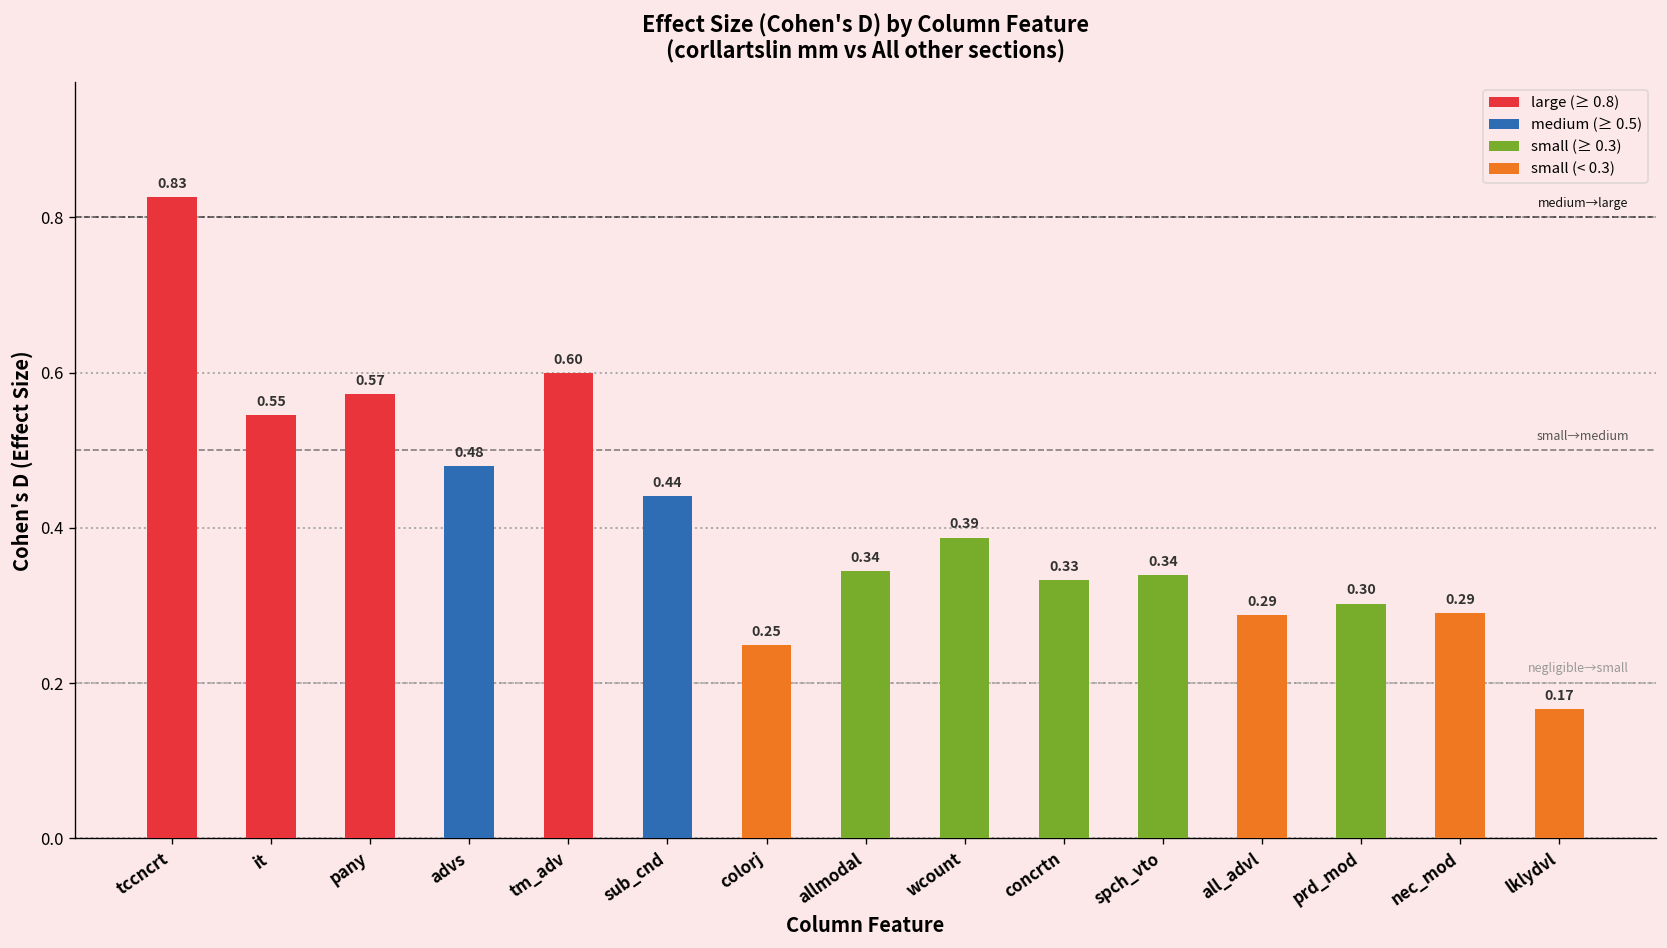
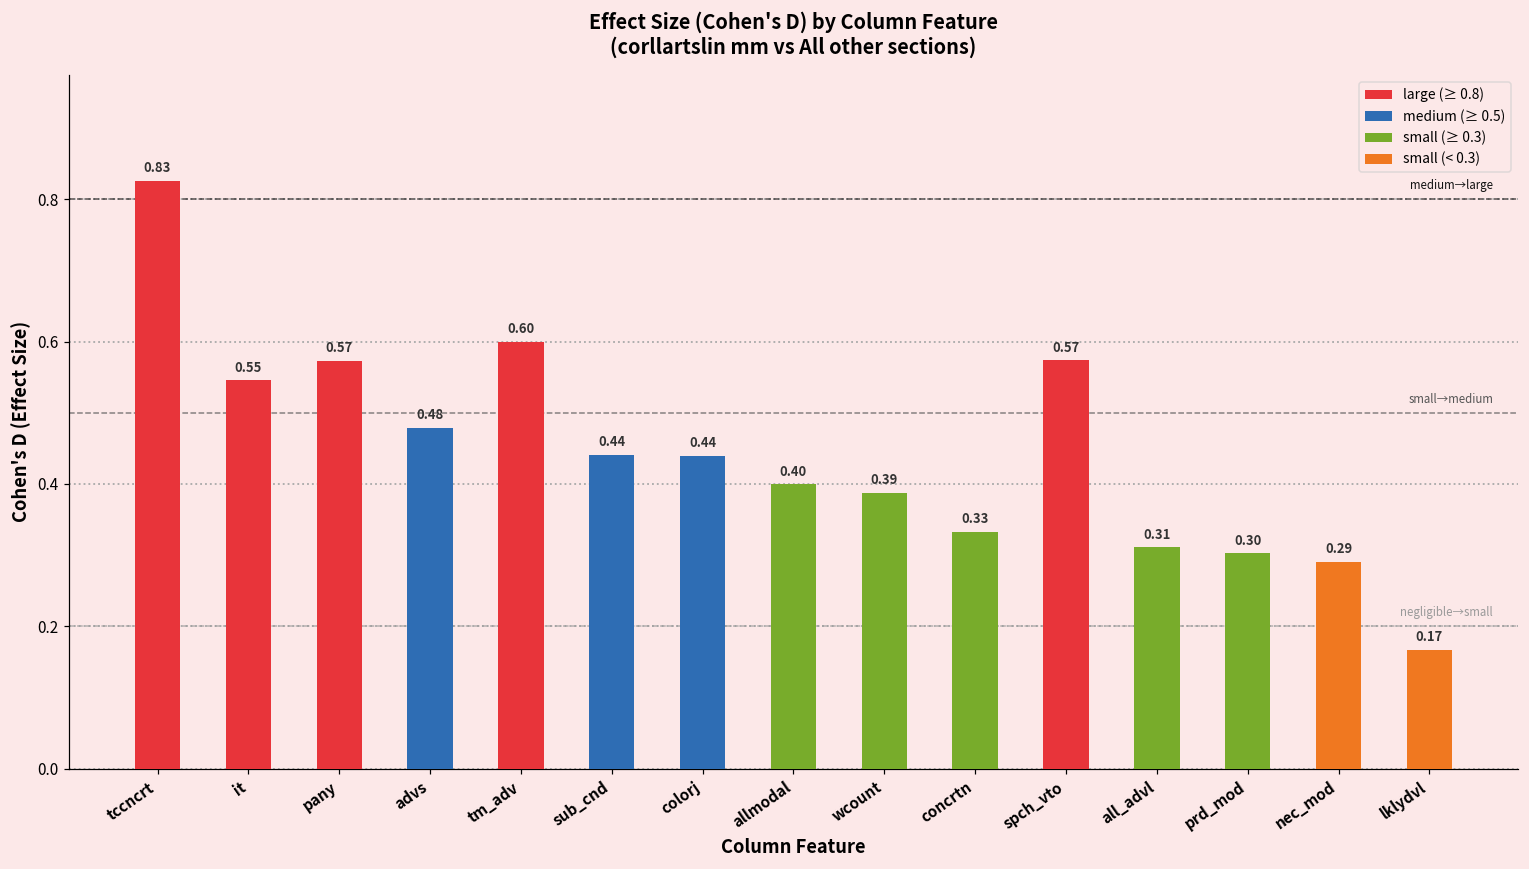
  {
    "tccncrt": 0.83,
    "it": 0.55,
    "pany": 0.57,
    "advs": 0.48,
    "tm_adv": 0.60,
    "sub_cnd": 0.44,
-   "colorj": 0.25,
-   "allmodal": 0.34,
+   "colorj": 0.44,
+   "allmodal": 0.40,
    "wcount": 0.39,
    "concrtn": 0.33,
-   "spch_vto": 0.34,
-   "all_advl": 0.29,
+   "spch_vto": 0.57,
+   "all_advl": 0.31,
    "prd_mod": 0.30,
    "nec_mod": 0.29,
    "lklydvl": 0.17
  }
